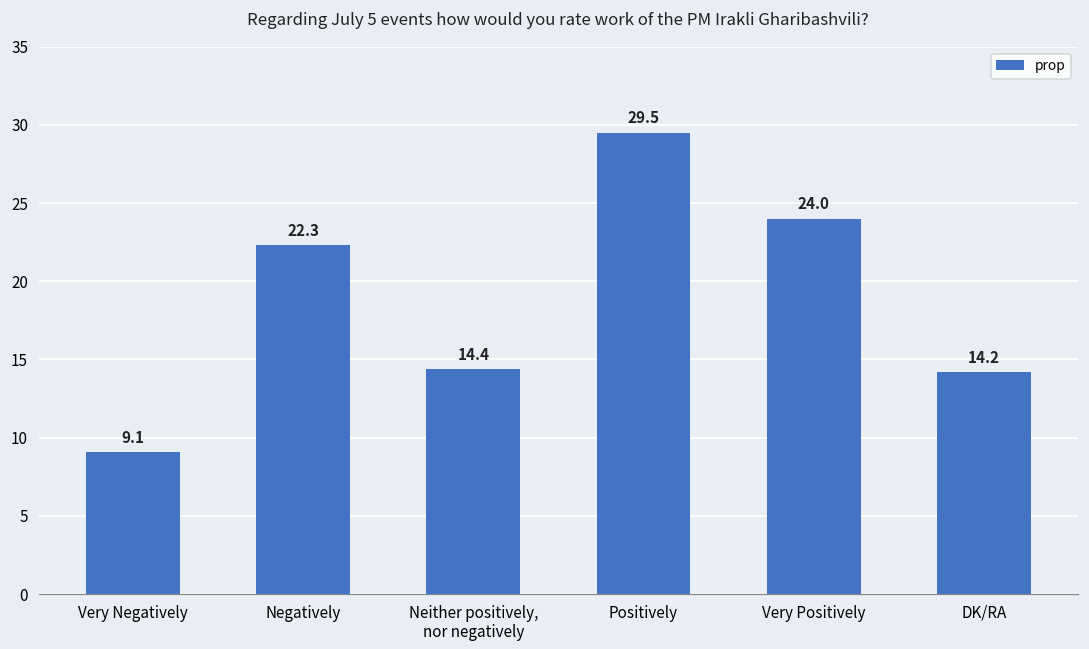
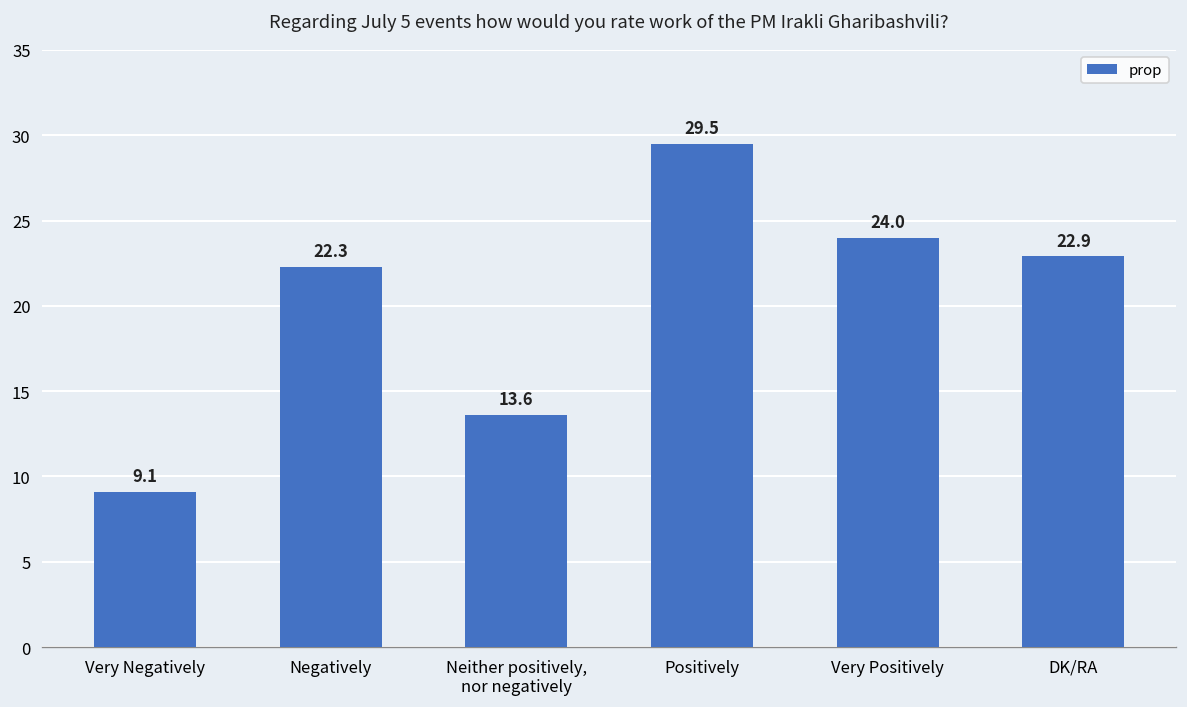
  {
    "Very Negatively": 9.1,
    "Negatively": 22.3,
-   "Neither positively, nor negatively": 14.4,
+   "Neither positively, nor negatively": 13.6,
    "Positively": 29.5,
    "Very Positively": 24.0,
-   "DK/RA": 14.2
+   "DK/RA": 22.9
  }
